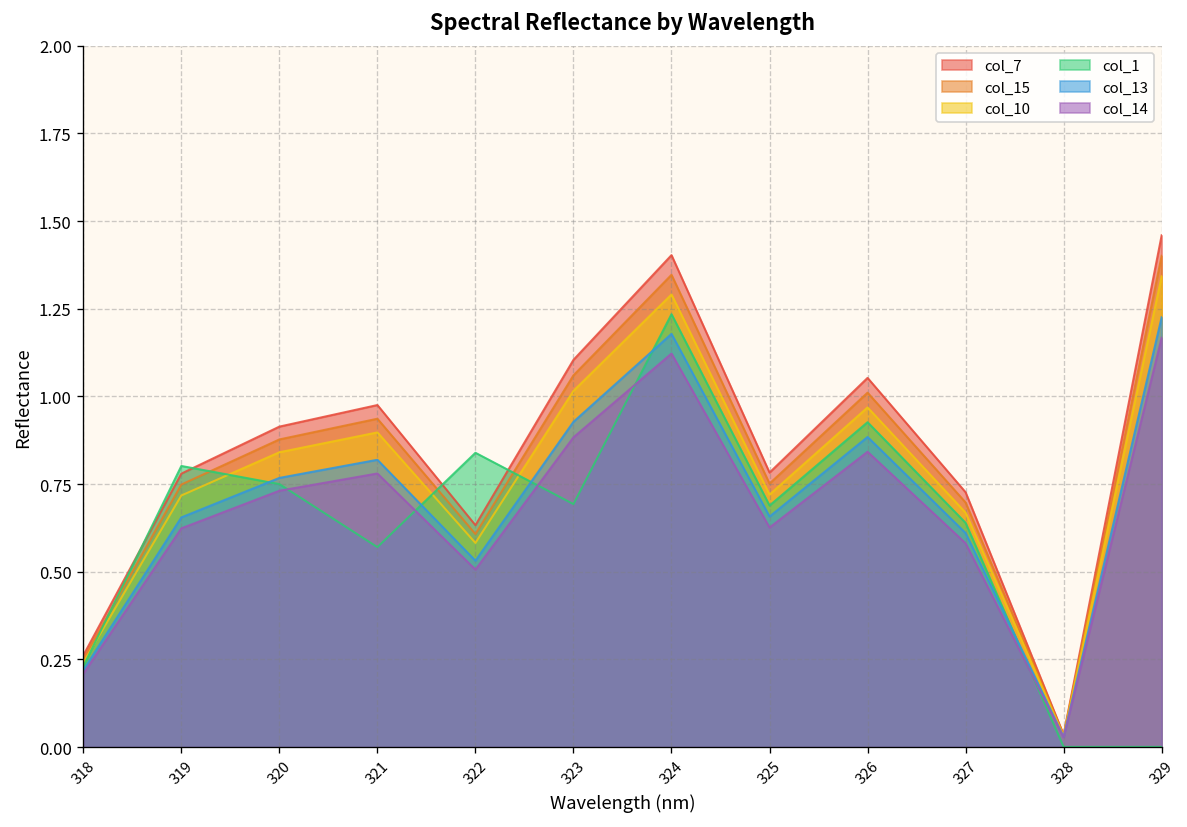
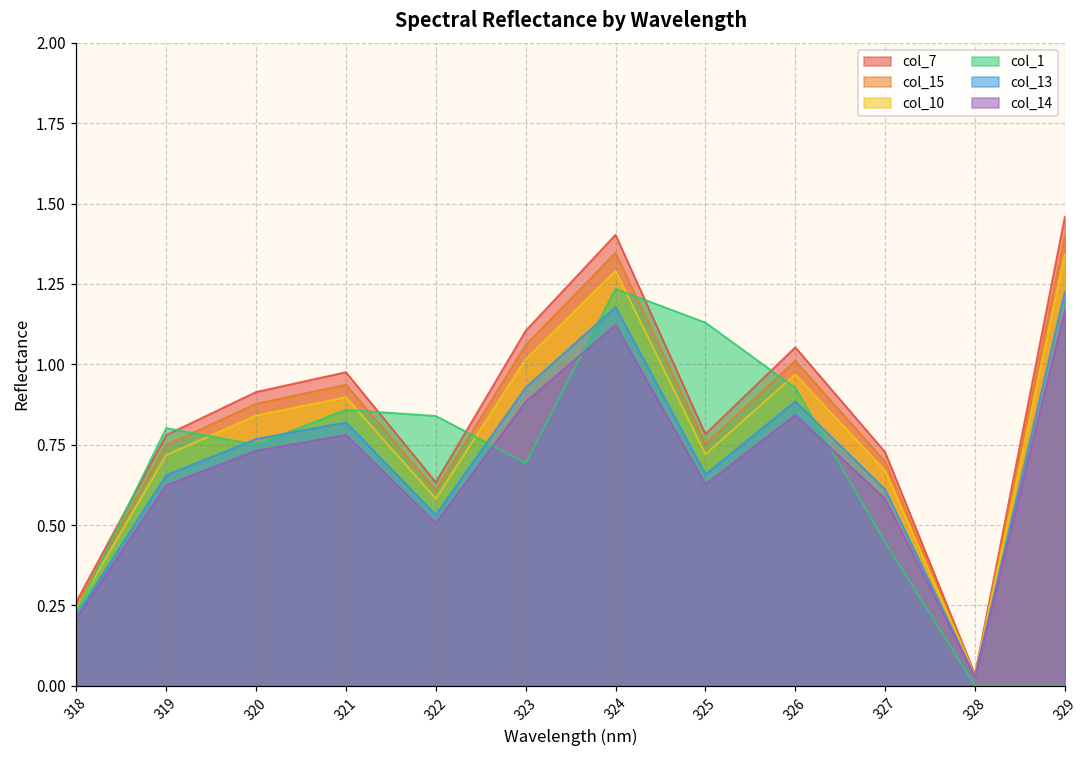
  {
    "col_10": {
      "318": 0.24,
      "319": 0.72,
      "320": 0.84,
      "321": 0.90,
      "322": 0.58,
      "323": 1.02,
      "324": 1.29,
      "325": 0.72,
      "326": 0.97,
      "327": 0.67,
      "329": 1.34
    },
    "col_1": {
      "318": 0.23,
      "319": 0.80,
      "320": 0.75,
-     "321": 0.57,
+     "321": 0.86,
      "322": 0.84,
      "323": 0.69,
      "324": 1.23,
-     "325": 0.69,
+     "325": 1.13,
      "326": 0.93,
-     "327": 0.64,
+     "327": 0.45,
      "328": 0.00,
      "329": 0.00
    },
    "col_13": {
      "318": 0.22,
      "319": 0.66,
      "320": 0.77,
      "321": 0.82,
      "322": 0.53,
      "323": 0.93,
      "324": 1.18,
      "325": 0.66,
      "326": 0.88,
      "327": 0.61,
      "329": 1.23
    },
    "col_14": {
      "318": 0.21,
      "319": 0.62,
      "320": 0.73,
      "321": 0.78,
      "322": 0.51,
      "323": 0.88,
      "324": 1.12,
      "325": 0.63,
      "326": 0.84,
      "327": 0.58,
      "329": 1.17
    }
  }
